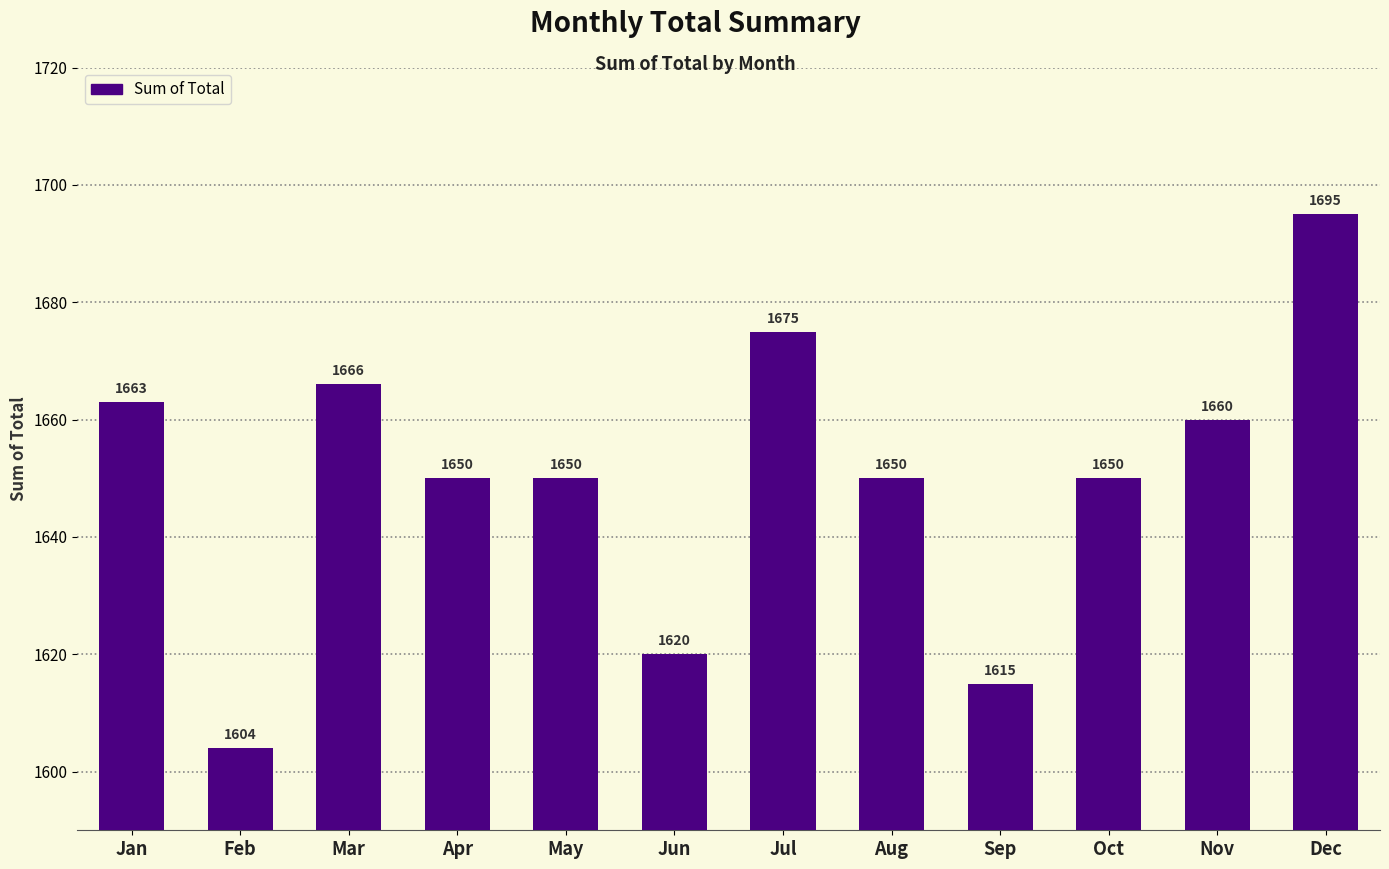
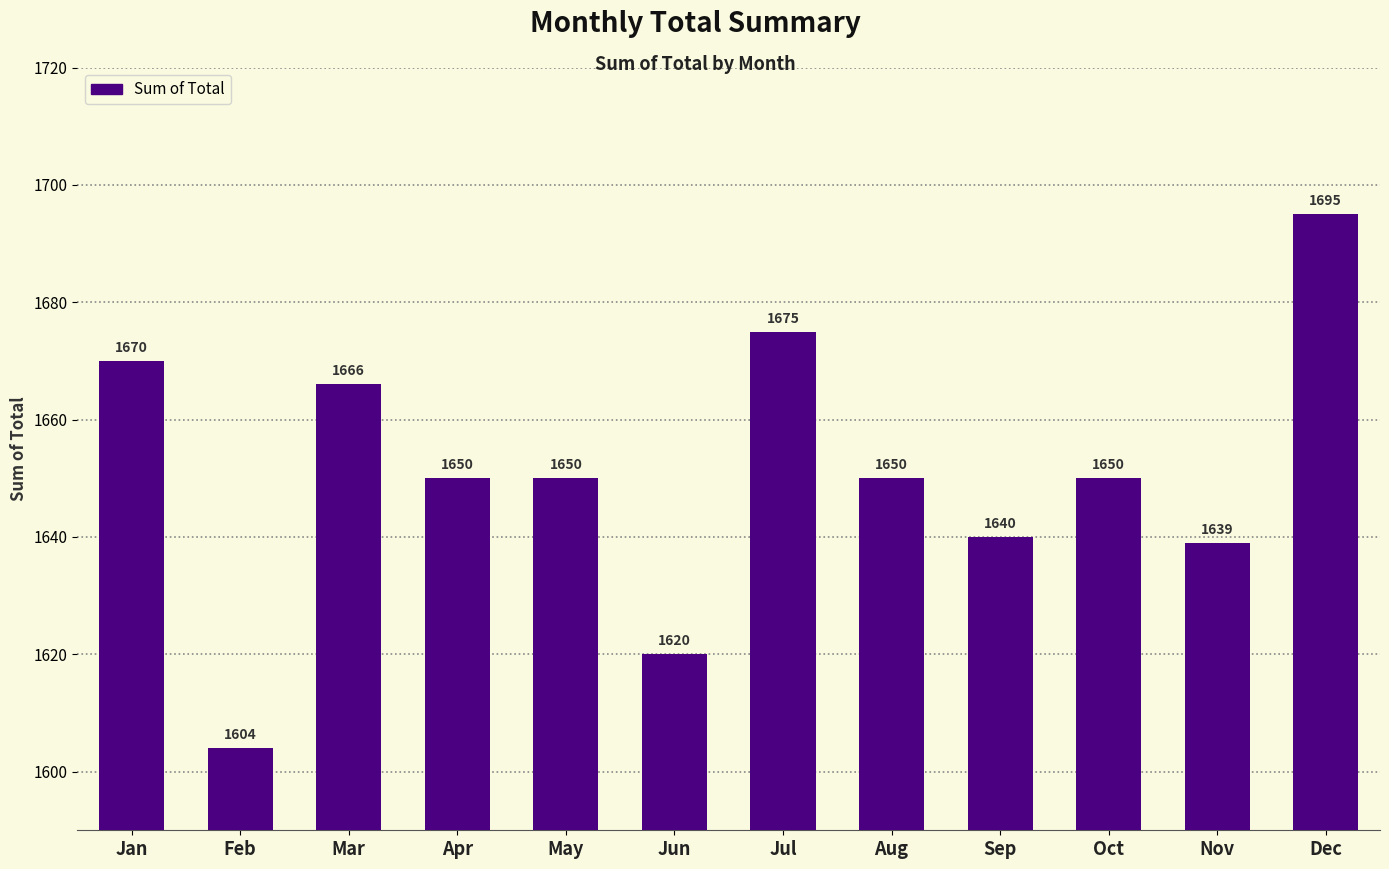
  {
-   "Jan": 1663,
+   "Jan": 1670,
    "Feb": 1604,
    "Mar": 1666,
    "Apr": 1650,
    "May": 1650,
    "Jun": 1620,
    "Jul": 1675,
    "Aug": 1650,
-   "Sep": 1615,
+   "Sep": 1640,
    "Oct": 1650,
-   "Nov": 1660,
+   "Nov": 1639,
    "Dec": 1695
  }
